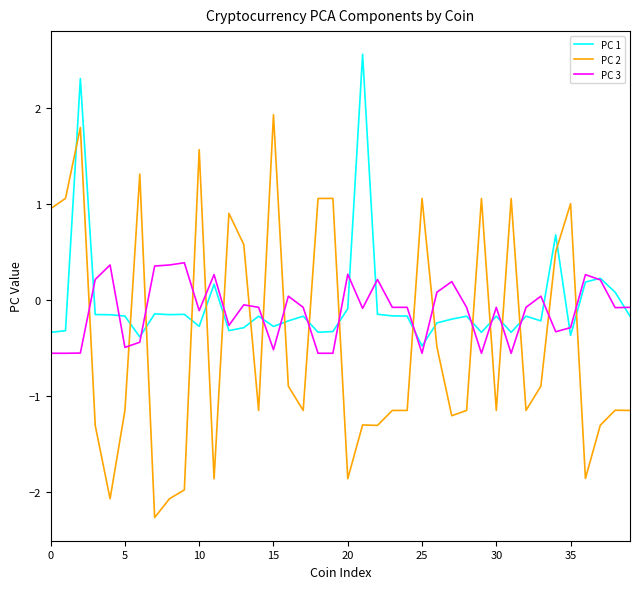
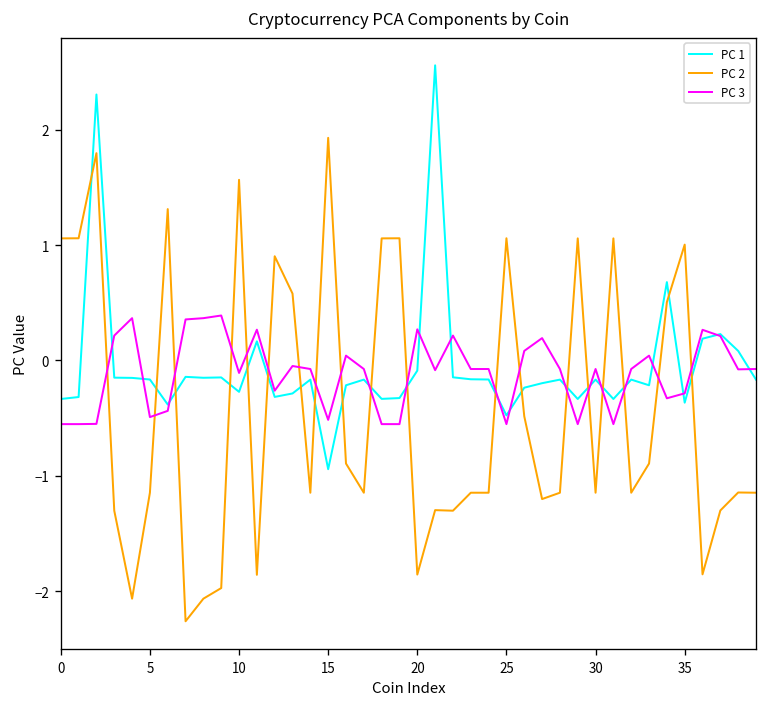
  {
    "PC 1": {
      "0": -0.3,
      "5": -0.2,
      "10": -0.3,
-     "15": -0.3,
+     "15": -0.9,
      "20": -0.1,
      "25": -0.5,
      "30": -0.2,
      "35": -0.4
    },
    "PC 2": {
-     "0": 1.0,
+     "0": 1.1,
      "5": -1.1,
      "10": 1.6,
      "15": 1.9,
      "20": -1.9,
      "25": 1.1,
      "30": -1.1,
      "35": 1.0
    },
    "PC 3": {
      "0": -0.6,
      "5": -0.5,
      "10": -0.1,
      "15": -0.5,
      "20": 0.3,
      "25": -0.6,
      "30": -0.1,
      "35": -0.3
    }
  }
